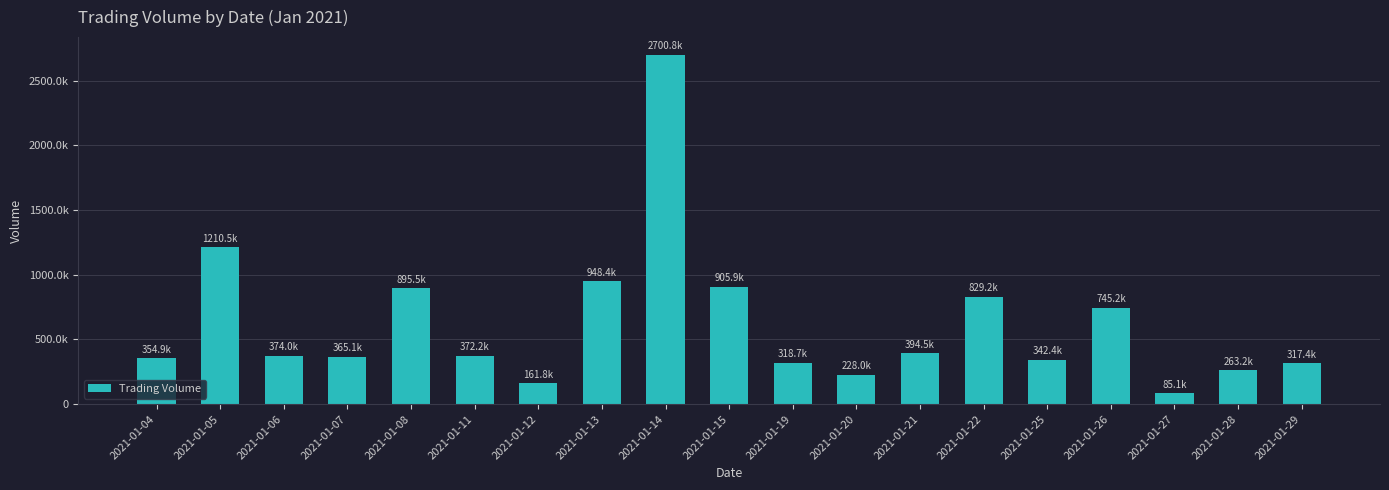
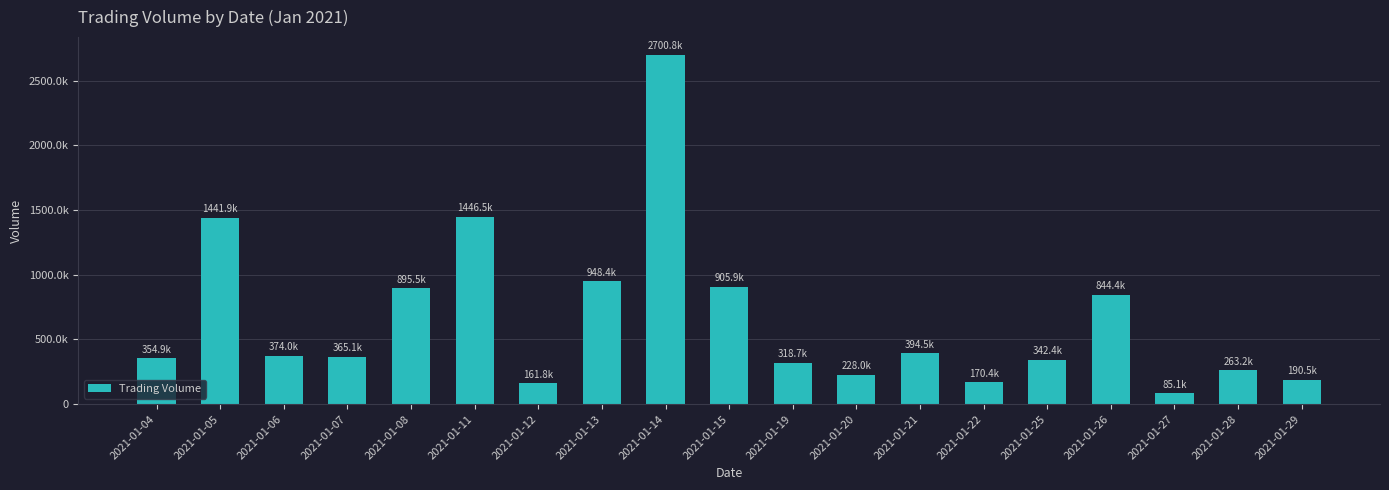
  {
    "2021-01-04": "354.9k",
-   "2021-01-05": "1210.5k",
+   "2021-01-05": "1441.9k",
    "2021-01-06": "374.0k",
    "2021-01-07": "365.1k",
    "2021-01-08": "895.5k",
-   "2021-01-11": "372.2k",
+   "2021-01-11": "1446.5k",
    "2021-01-12": "161.8k",
    "2021-01-13": "948.4k",
    "2021-01-14": "2700.8k",
    "2021-01-15": "905.9k",
    "2021-01-19": "318.7k",
    "2021-01-20": "228.0k",
    "2021-01-21": "394.5k",
-   "2021-01-22": "829.2k",
+   "2021-01-22": "170.4k",
    "2021-01-25": "342.4k",
-   "2021-01-26": "745.2k",
+   "2021-01-26": "844.4k",
    "2021-01-27": "85.1k",
    "2021-01-28": "263.2k",
-   "2021-01-29": "317.4k"
+   "2021-01-29": "190.5k"
  }
